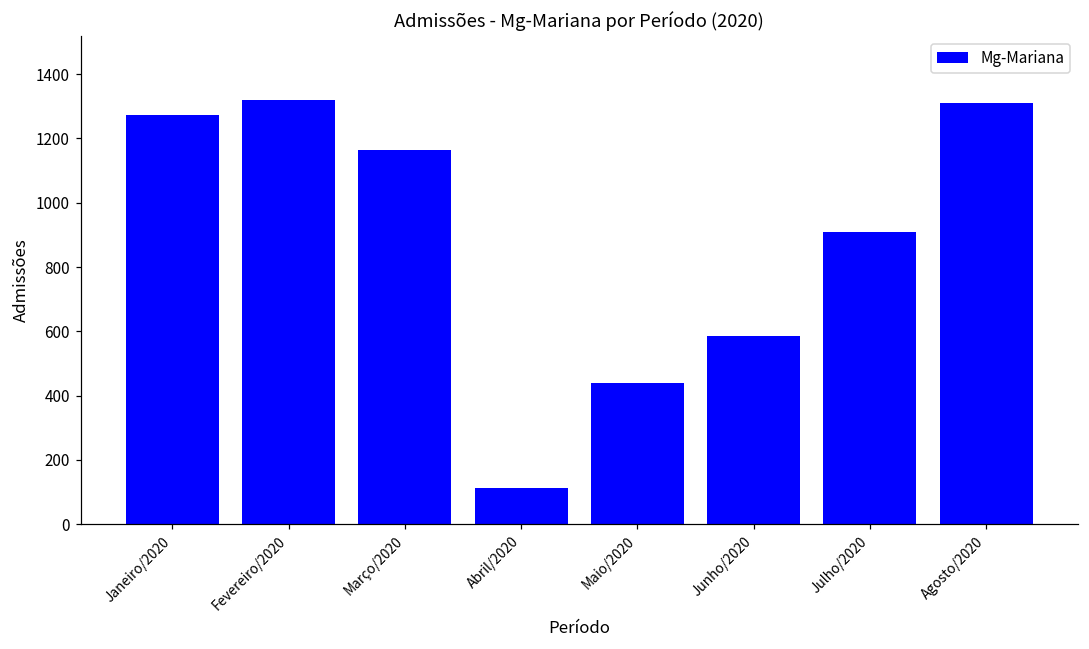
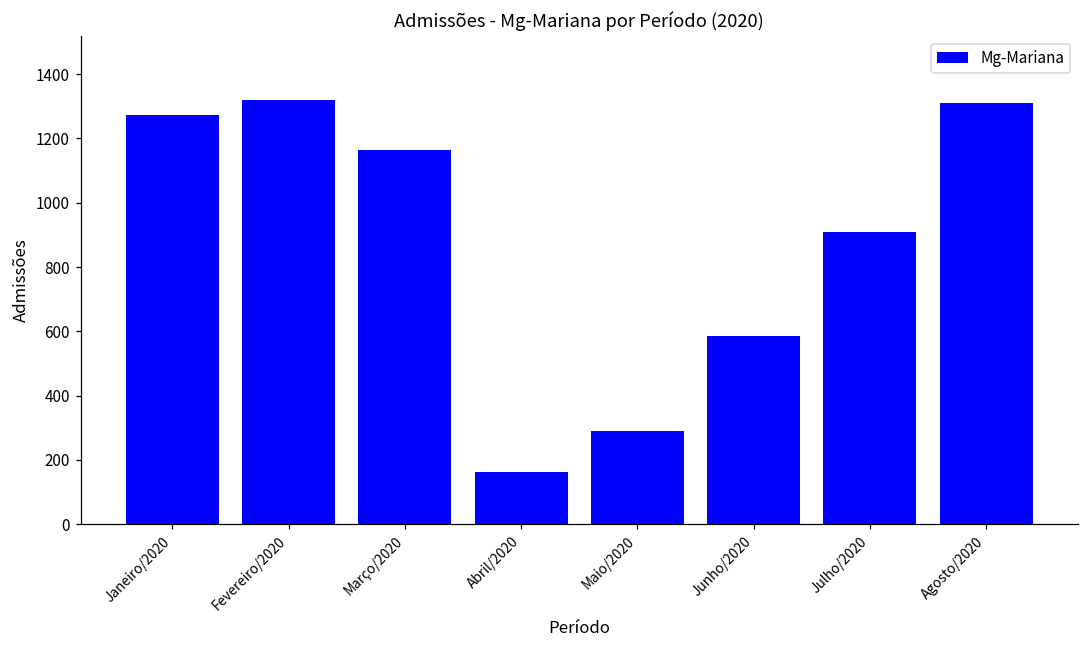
  {
    "Janeiro/2020": 1270,
    "Fevereiro/2020": 1320,
    "Março/2020": 1170,
-   "Abril/2020": 110,
-   "Maio/2020": 440,
+   "Abril/2020": 160,
+   "Maio/2020": 290,
    "Junho/2020": 590,
    "Julho/2020": 910,
    "Agosto/2020": 1310
  }
